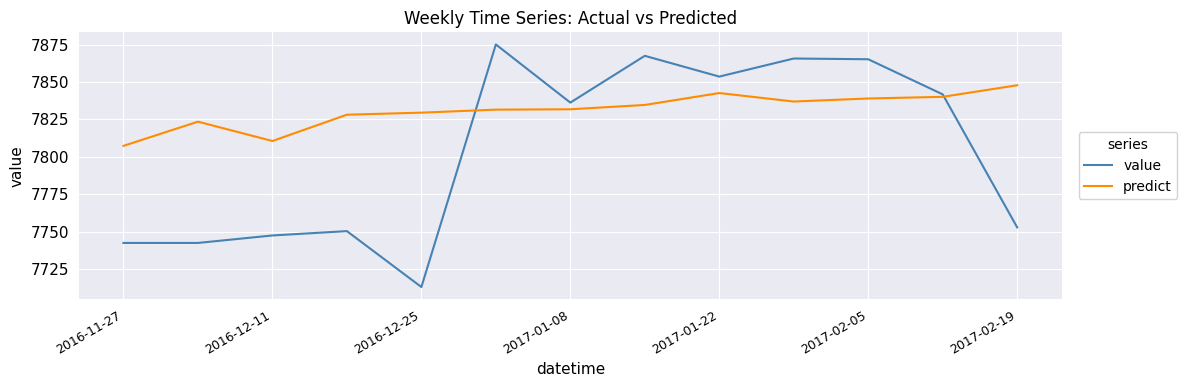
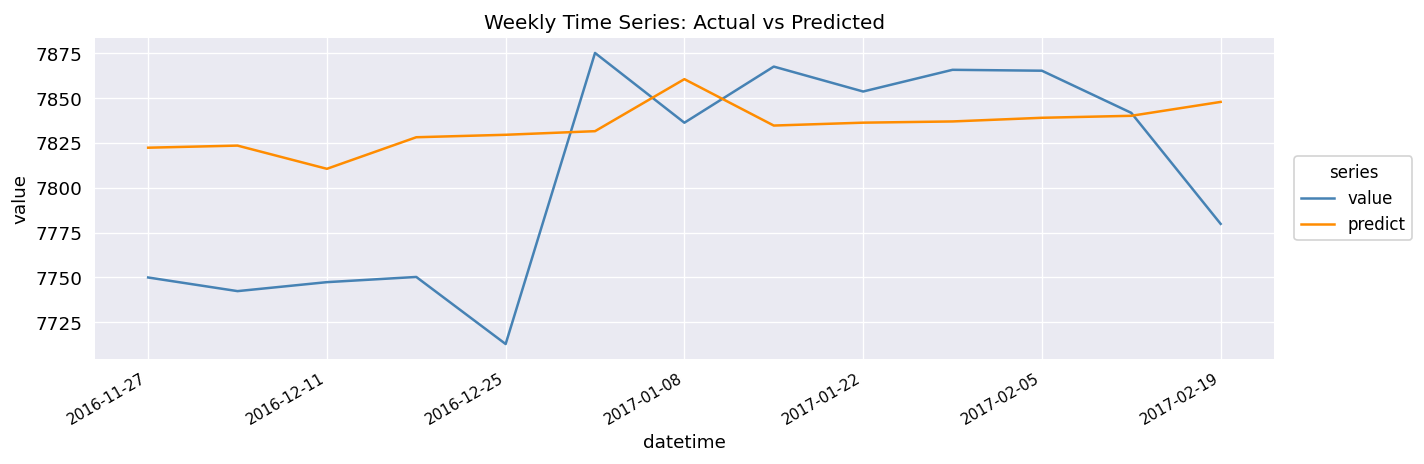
  {
    "value": {
-     "2016-11-27": 7742,
+     "2016-11-27": 7750,
      "2016-12-11": 7747,
      "2016-12-25": 7713,
      "2017-01-08": 7836,
      "2017-01-22": 7854,
      "2017-02-05": 7865,
-     "2017-02-19": 7753
+     "2017-02-19": 7780
    },
    "predict": {
-     "2016-11-27": 7807,
+     "2016-11-27": 7822,
      "2016-12-11": 7811,
      "2016-12-25": 7830,
-     "2017-01-08": 7832,
-     "2017-01-22": 7843,
+     "2017-01-08": 7861,
+     "2017-01-22": 7836,
      "2017-02-05": 7839,
      "2017-02-19": 7848
    }
  }
